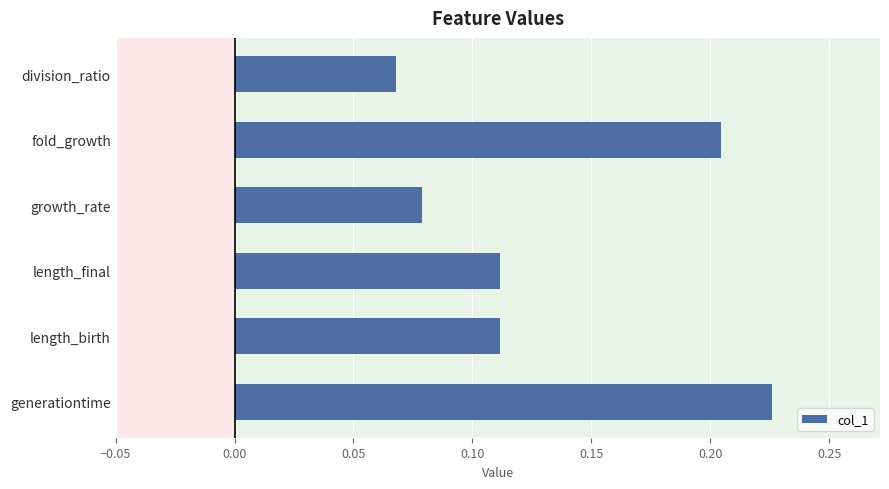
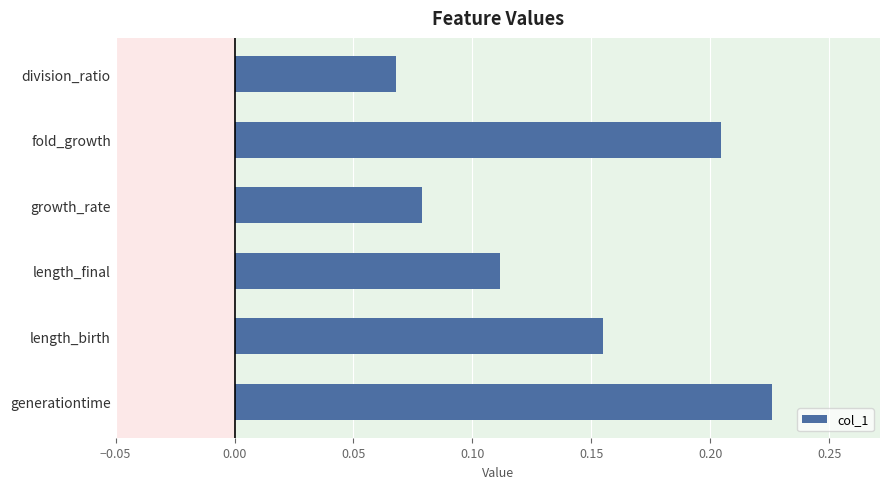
  {
    "division_ratio": 0.068,
    "fold_growth": 0.205,
    "growth_rate": 0.079,
    "length_final": 0.111,
-   "length_birth": 0.112,
+   "length_birth": 0.155,
    "generationtime": 0.226
  }
